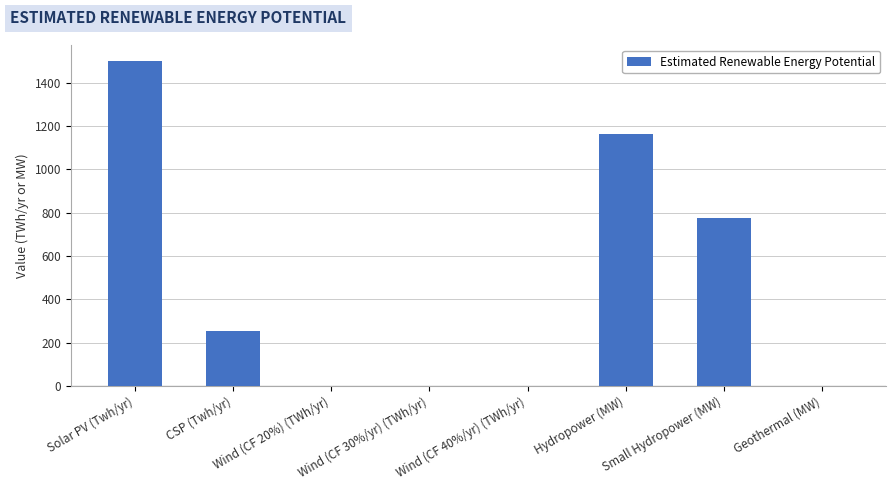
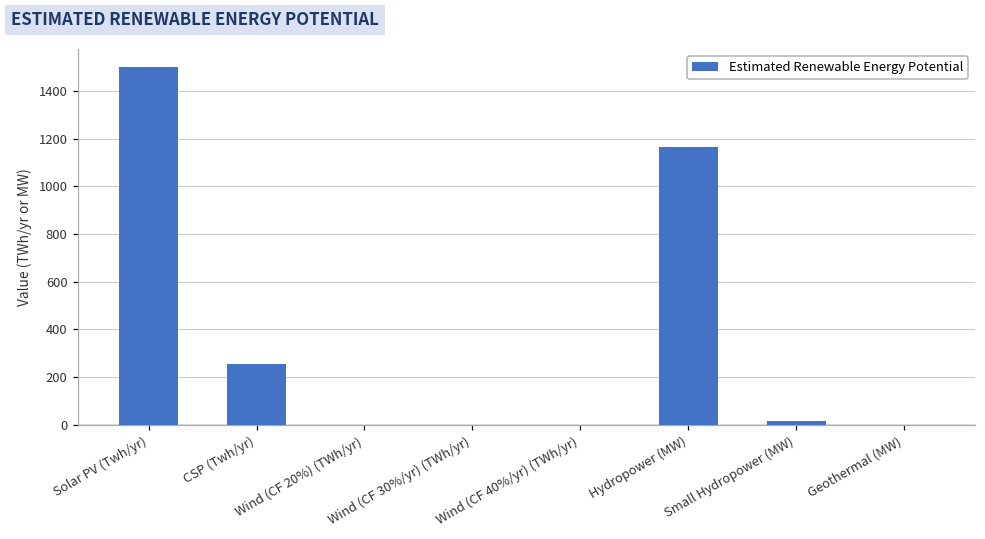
  {
    "Solar PV (Twh/yr)": 1500,
    "CSP (Twh/yr)": 250,
    "Wind (CF 20%) (TWh/yr)": 0,
    "Wind (CF 30%/yr) (TWh/yr)": 0,
    "Wind (CF 40%/yr) (TWh/yr)": 0,
    "Hydropower (MW)": 1160,
-   "Small Hydropower (MW)": 770,
+   "Small Hydropower (MW)": 10,
    "Geothermal (MW)": 0
  }
